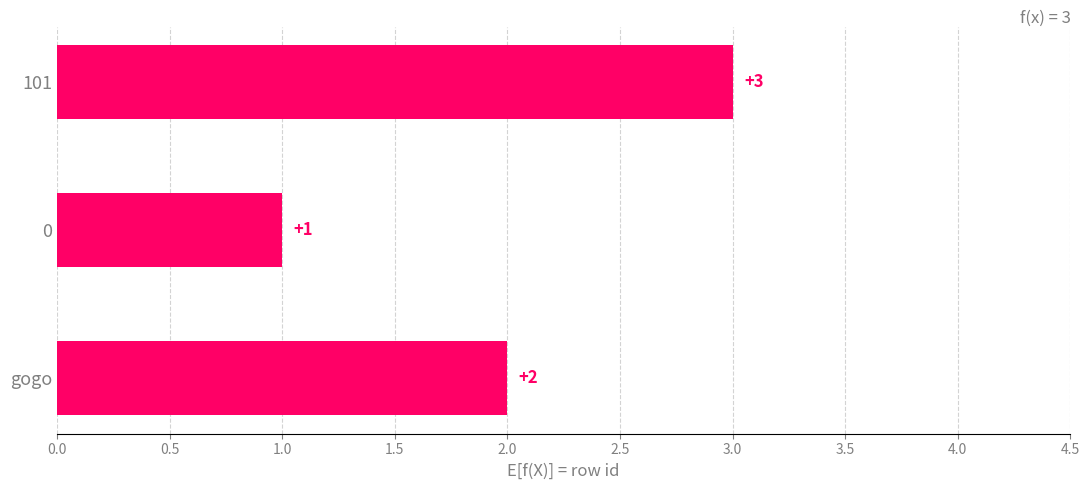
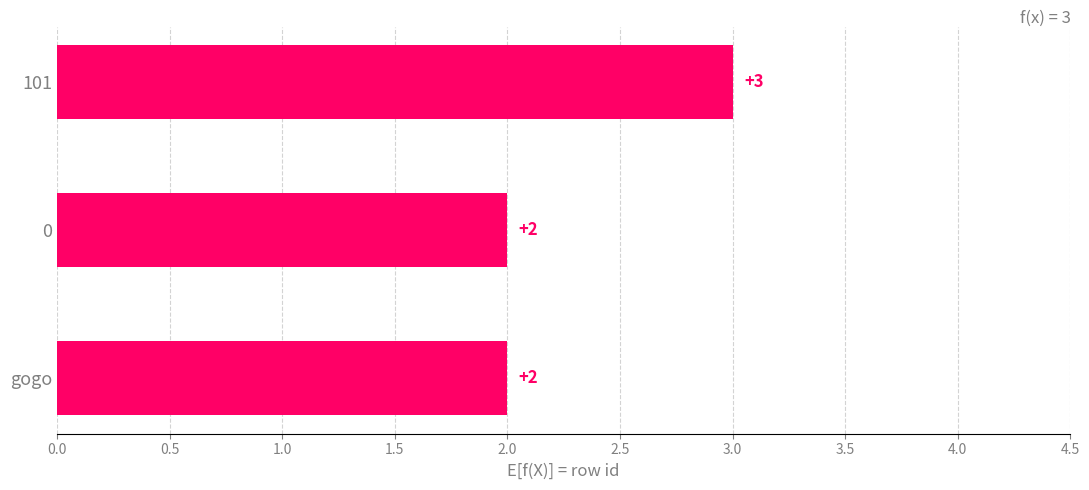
  {
    "101": "+3",
-   "0": "+1",
+   "0": "+2",
    "gogo": "+2"
  }
